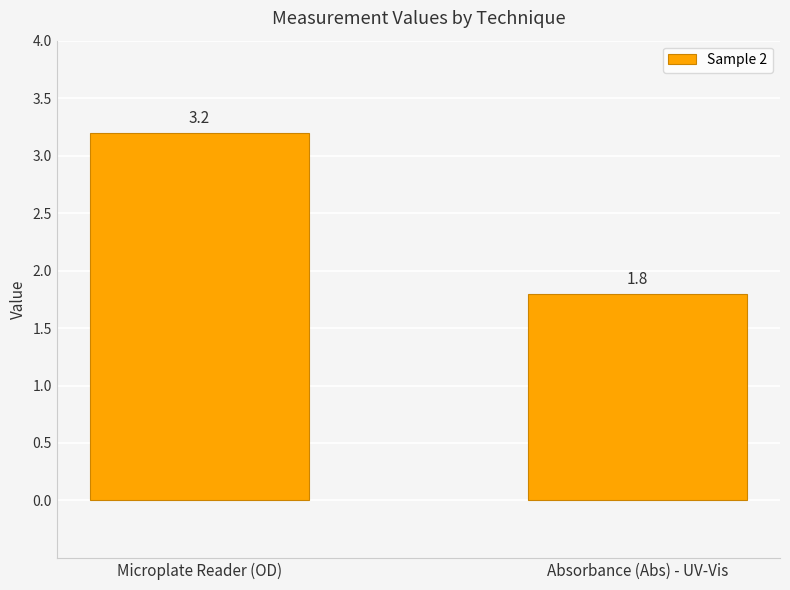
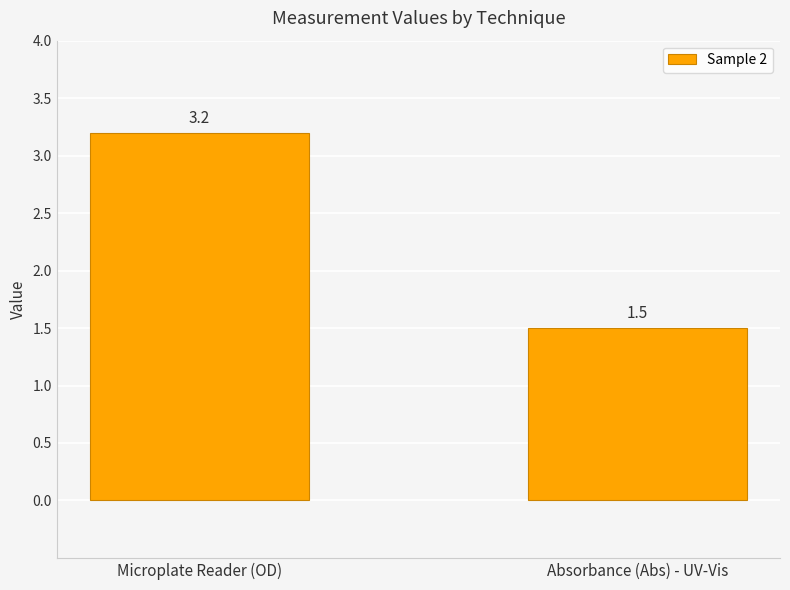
  {
    "Microplate Reader (OD)": 3.2,
-   "Absorbance (Abs) - UV-Vis": 1.8
+   "Absorbance (Abs) - UV-Vis": 1.5
  }
